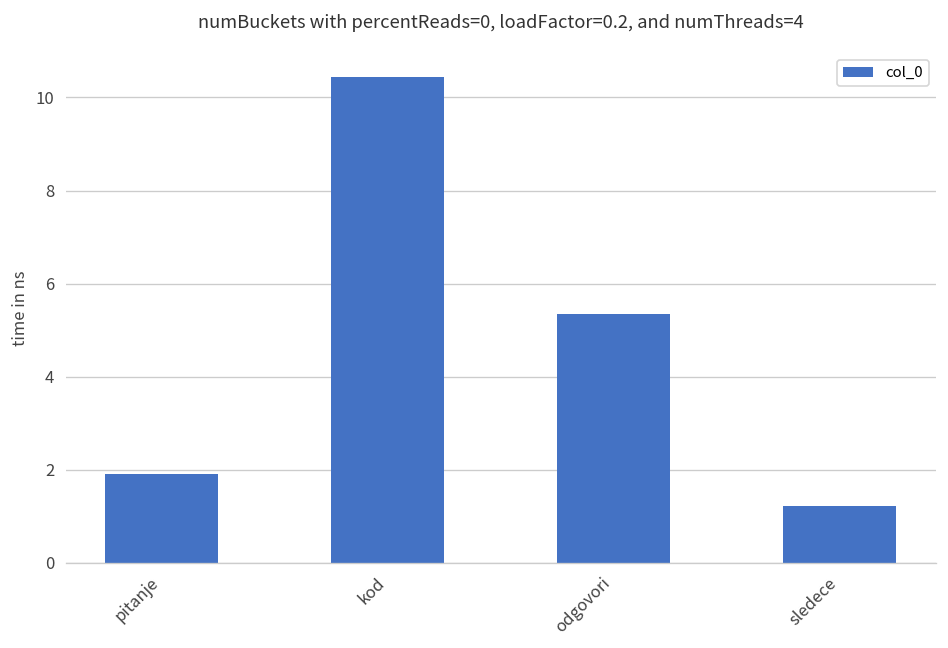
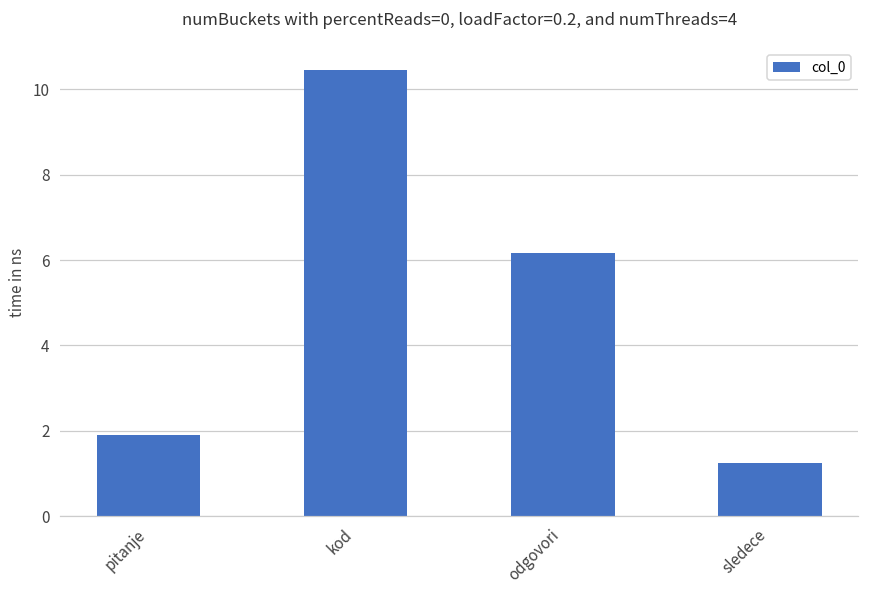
  {
    "pitanje": 1.9,
    "kod": 10.4,
-   "odgovori": 5.3,
+   "odgovori": 6.2,
    "sledece": 1.2
  }
